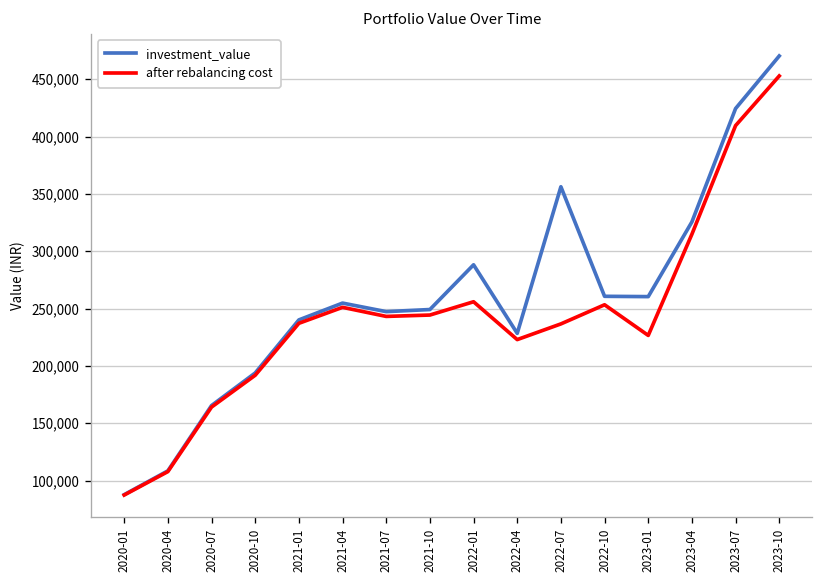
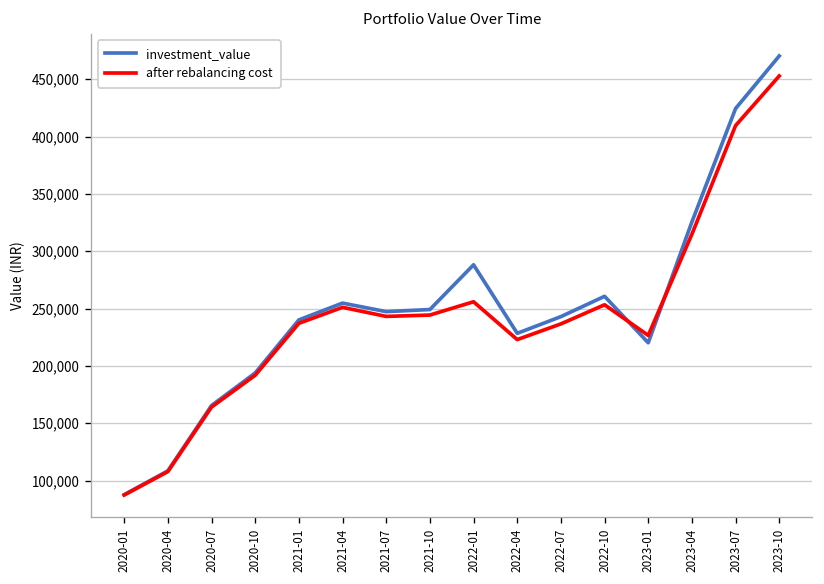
  {
    "investment_value": {
      "2021-01": "240,000",
      "2021-04": "250,000",
      "2021-07": "250,000",
      "2021-10": "250,000",
      "2022-01": "290,000",
      "2022-04": "230,000",
-     "2022-07": "360,000",
+     "2022-07": "240,000",
      "2022-10": "260,000",
-     "2023-01": "260,000",
+     "2023-01": "220,000",
      "2023-04": "330,000",
      "2023-07": "420,000",
      "2023-10": "470,000"
    },
    "after rebalancing cost": {
      "2021-01": "240,000",
      "2021-04": "250,000",
      "2021-07": "240,000",
      "2021-10": "240,000",
      "2022-01": "260,000",
      "2022-04": "220,000",
      "2022-07": "240,000",
      "2022-10": "250,000",
      "2023-01": "230,000",
      "2023-04": "310,000",
      "2023-07": "410,000",
      "2023-10": "450,000"
    }
  }
